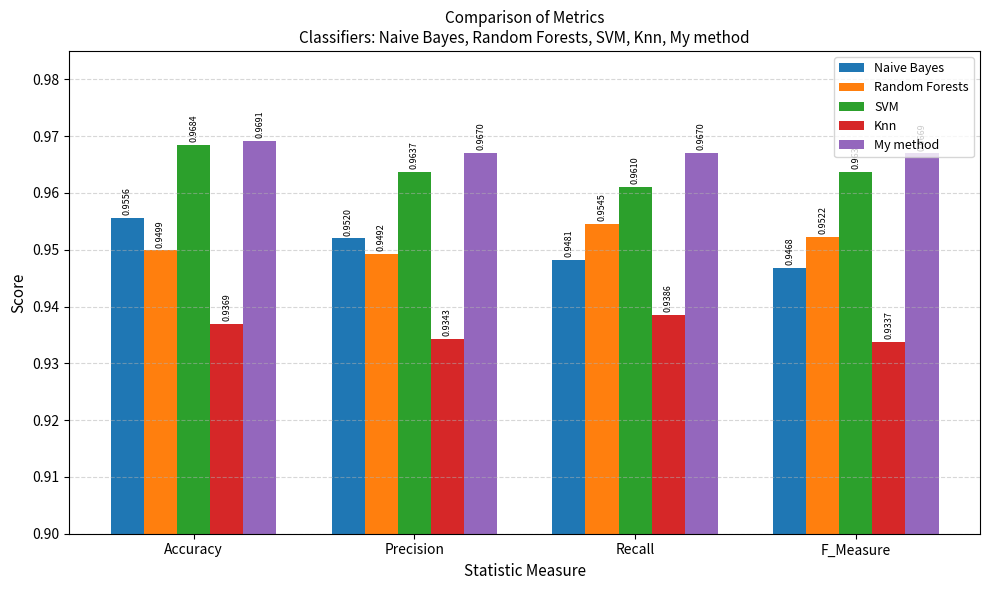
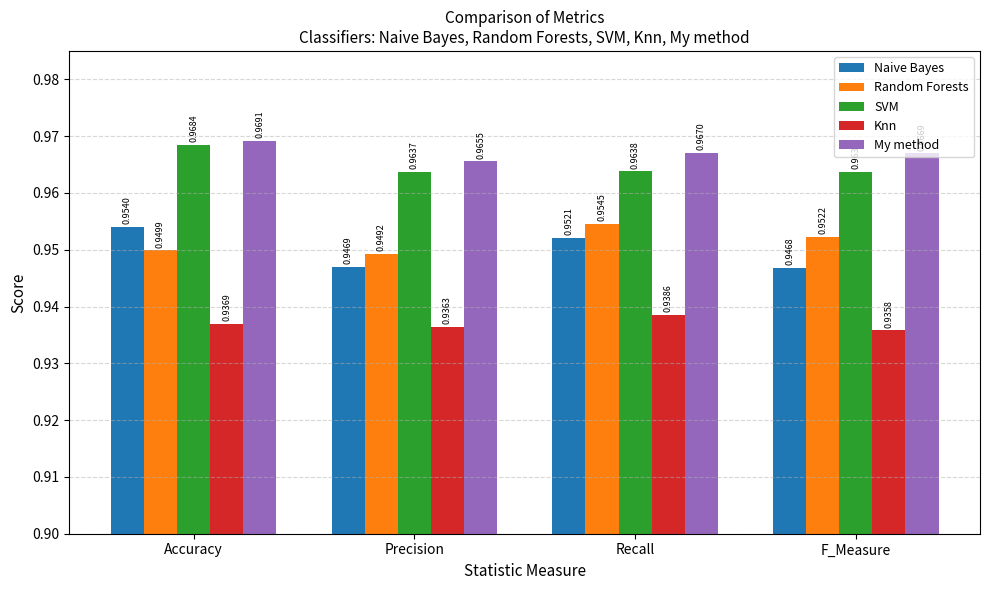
  {
    "Naive Bayes": {
-     "Accuracy": 0.9556,
-     "Precision": 0.9520,
-     "Recall": 0.9481,
+     "Accuracy": 0.9540,
+     "Precision": 0.9469,
+     "Recall": 0.9521,
      "F_Measure": 0.9468
    },
    "Random Forests": {
      "Accuracy": 0.9499,
      "Precision": 0.9492,
      "Recall": 0.9545,
      "F_Measure": 0.9522
    },
    "SVM": {
      "Accuracy": 0.9684,
      "Precision": 0.9637,
-     "Recall": 0.9610
+     "Recall": 0.9638
    },
    "Knn": {
      "Accuracy": 0.9369,
-     "Precision": 0.9343,
+     "Precision": 0.9363,
      "Recall": 0.9386,
-     "F_Measure": 0.9337
+     "F_Measure": 0.9358
    },
    "My method": {
      "Accuracy": 0.9691,
-     "Precision": 0.9670,
+     "Precision": 0.9655,
      "Recall": 0.9670
    }
  }
